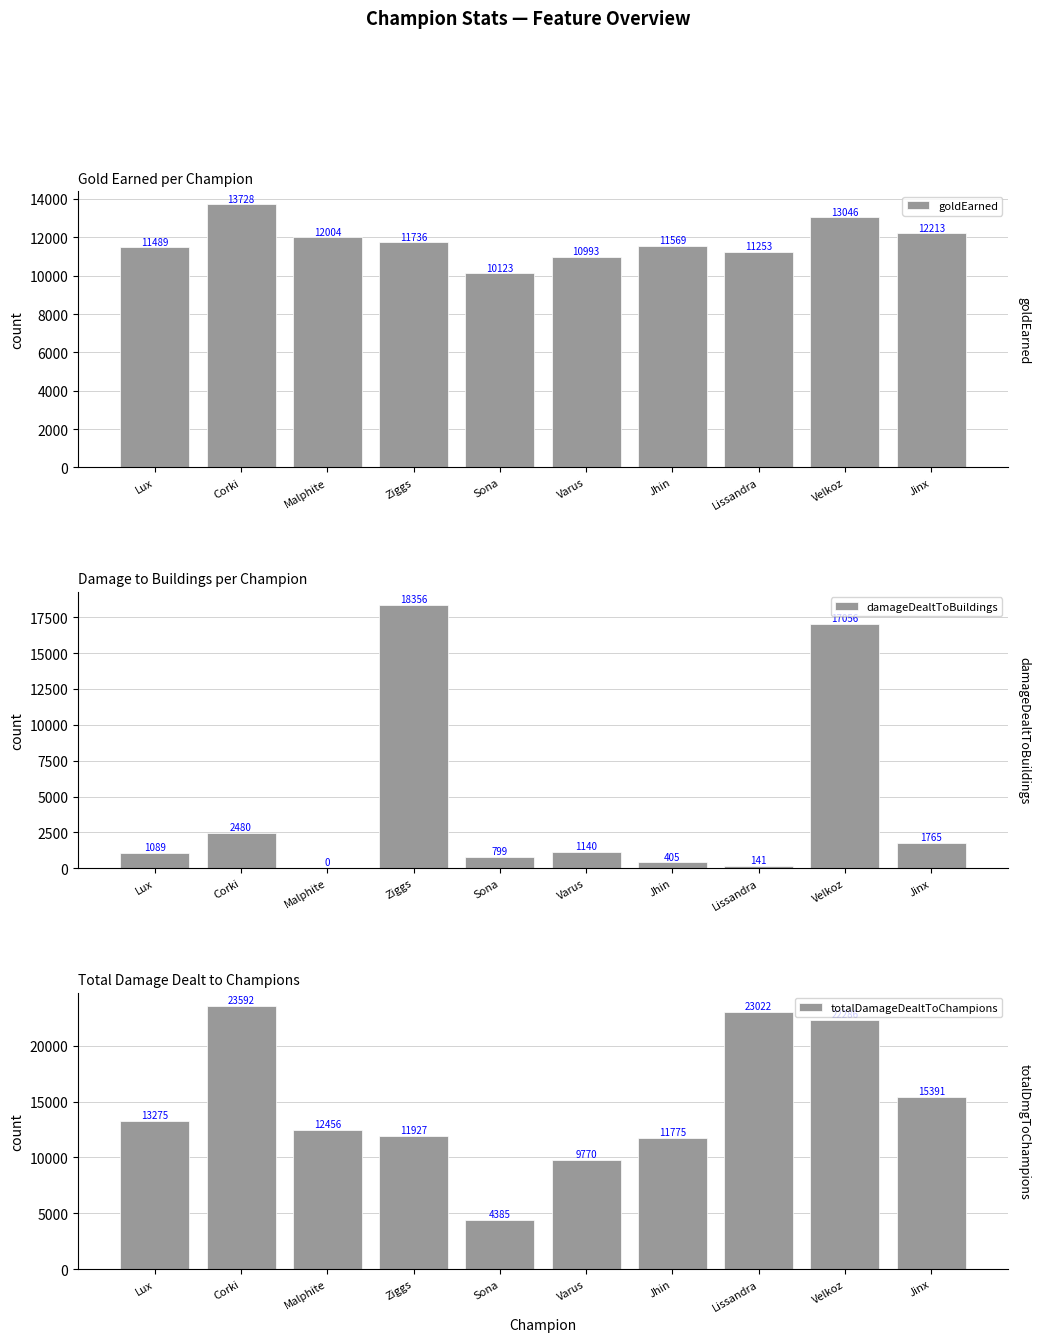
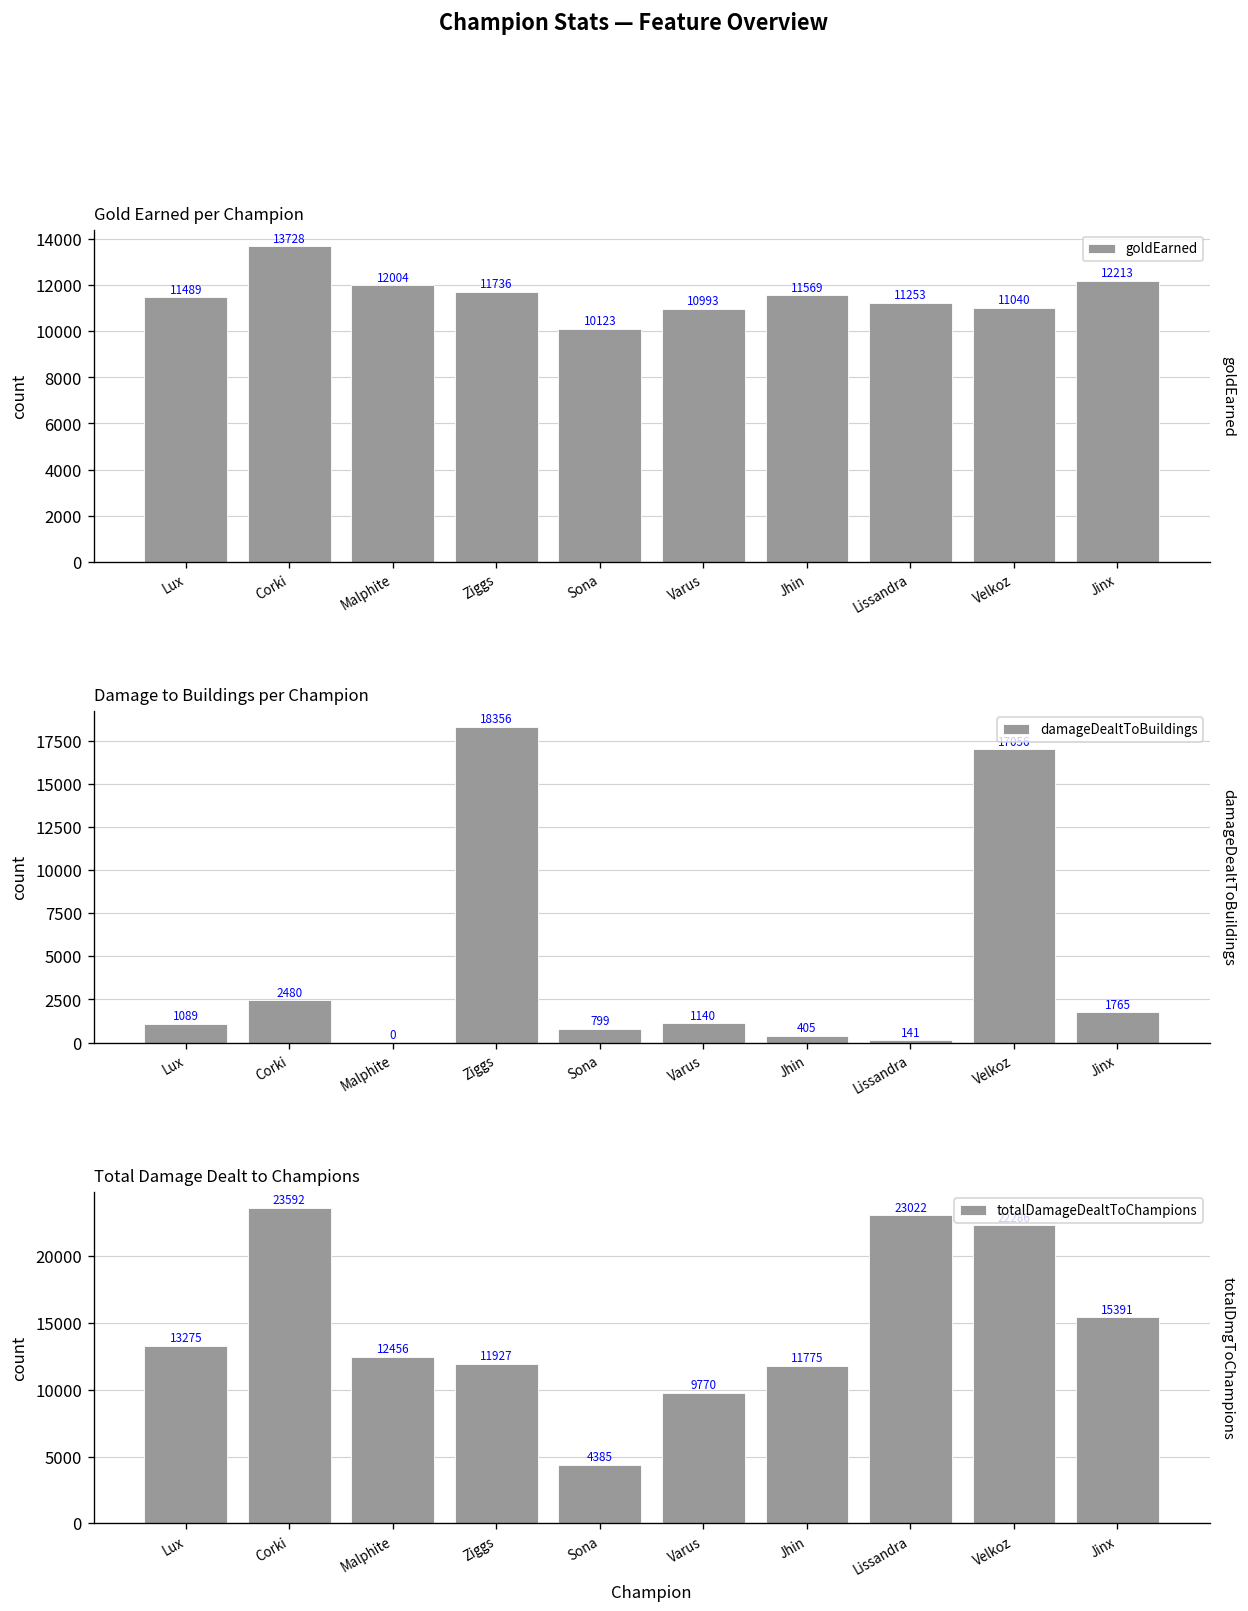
  {
    "Gold Earned per Champion": {
      "Lux": 11489,
      "Corki": 13728,
      "Malphite": 12004,
      "Ziggs": 11736,
      "Sona": 10123,
      "Varus": 10993,
      "Jhin": 11569,
      "Lissandra": 11253,
-     "Velkoz": 13046,
+     "Velkoz": 11040,
      "Jinx": 12213
    },
    "Damage to Buildings per Champion": {
      "Lux": 1089,
      "Corki": 2480,
      "Malphite": 0,
      "Ziggs": 18356,
      "Sona": 799,
      "Varus": 1140,
      "Jhin": 405,
      "Lissandra": 141,
      "Jinx": 1765
    },
    "Total Damage Dealt to Champions": {
      "Lux": 13275,
      "Corki": 23592,
      "Malphite": 12456,
      "Ziggs": 11927,
      "Sona": 4385,
      "Varus": 9770,
      "Jhin": 11775,
      "Lissandra": 23022,
      "Jinx": 15391
    }
  }
